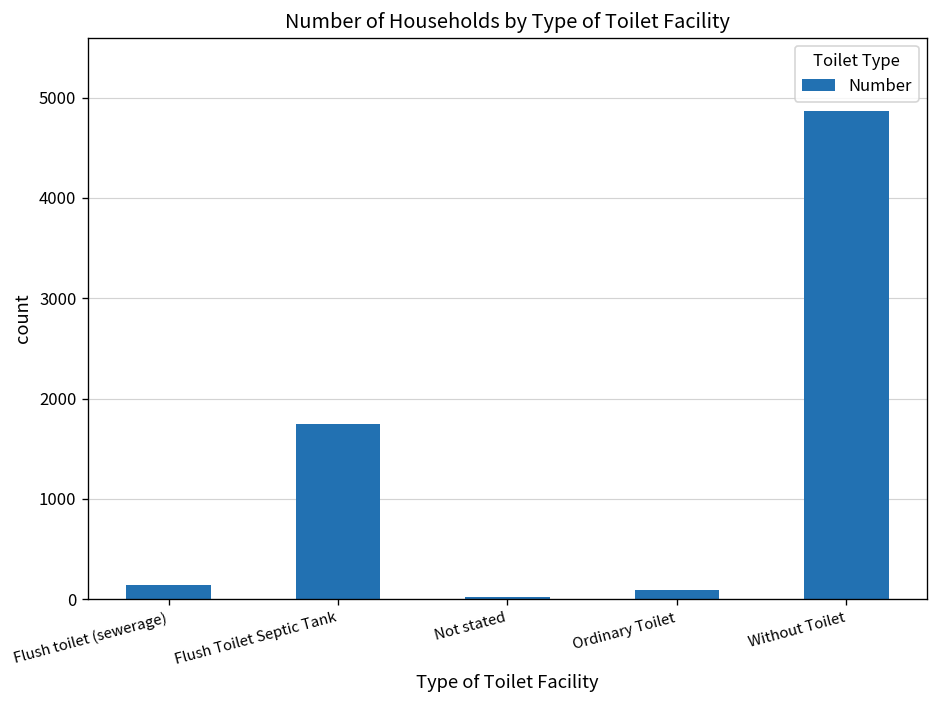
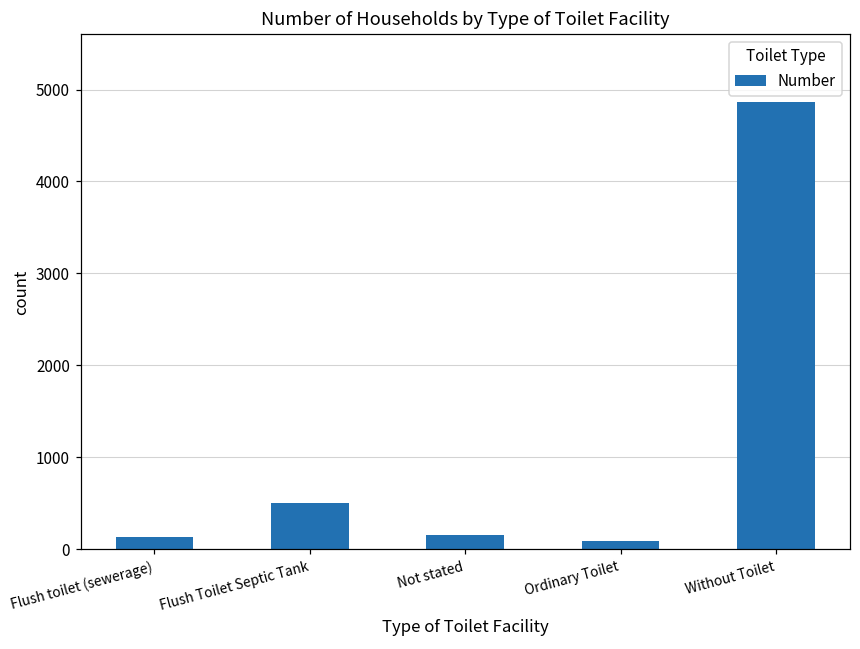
  {
    "Flush toilet (sewerage)": 100,
-   "Flush Toilet Septic Tank": 1700,
-   "Not stated": 0,
+   "Flush Toilet Septic Tank": 500,
+   "Not stated": 200,
    "Ordinary Toilet": 100,
    "Without Toilet": 4900
  }
